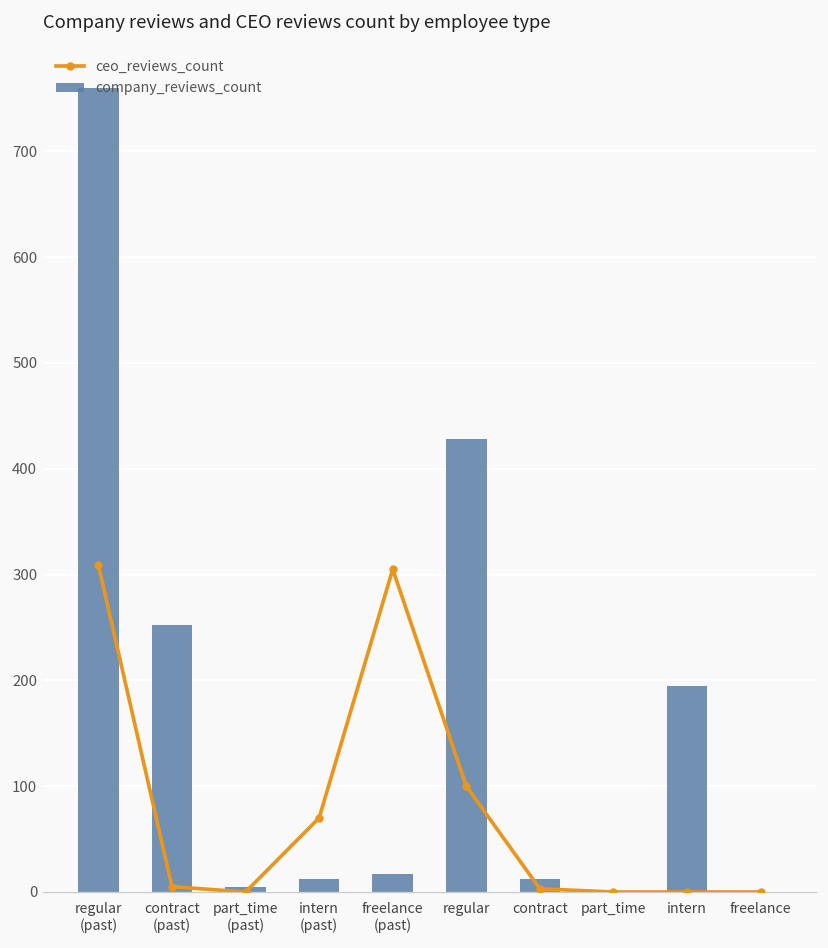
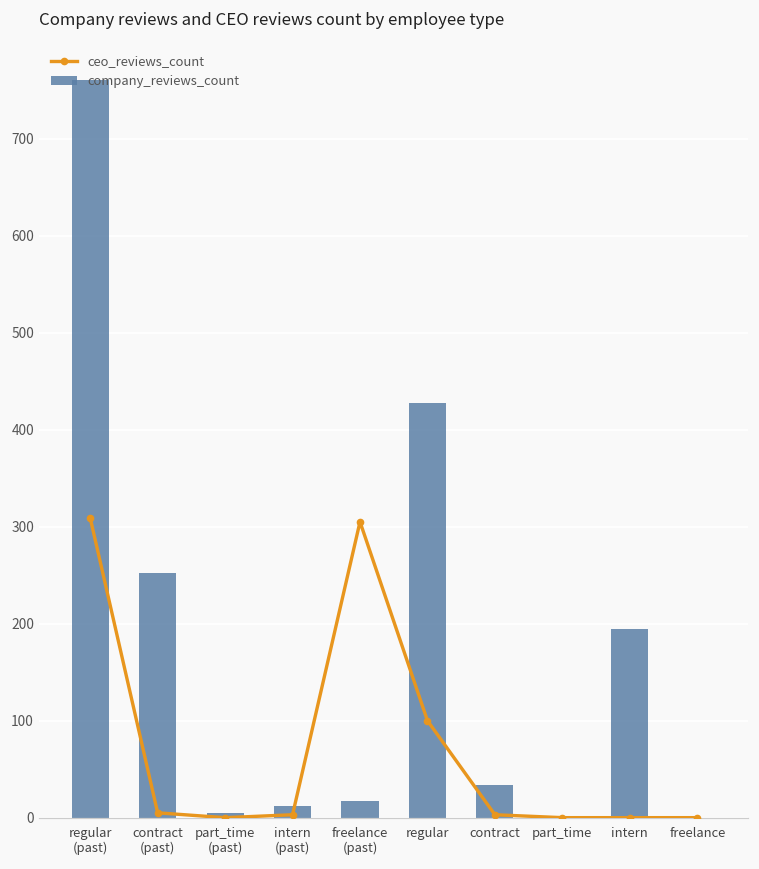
  {
    "ceo_reviews_count": {
      "regular (past)": 310,
      "contract (past)": 10,
      "part_time (past)": 0,
-     "intern (past)": 70,
+     "intern (past)": 0,
      "freelance (past)": 310,
      "regular": 100,
      "contract": 0,
      "part_time": 0,
      "intern": 0,
      "freelance": 0
    },
    "company_reviews_count": {
      "regular (past)": 760,
      "contract (past)": 250,
      "part_time (past)": 10,
      "intern (past)": 10,
      "freelance (past)": 20,
      "regular": 430,
-     "contract": 10,
+     "contract": 30,
      "intern": 200,
      "freelance": 0
    }
  }
